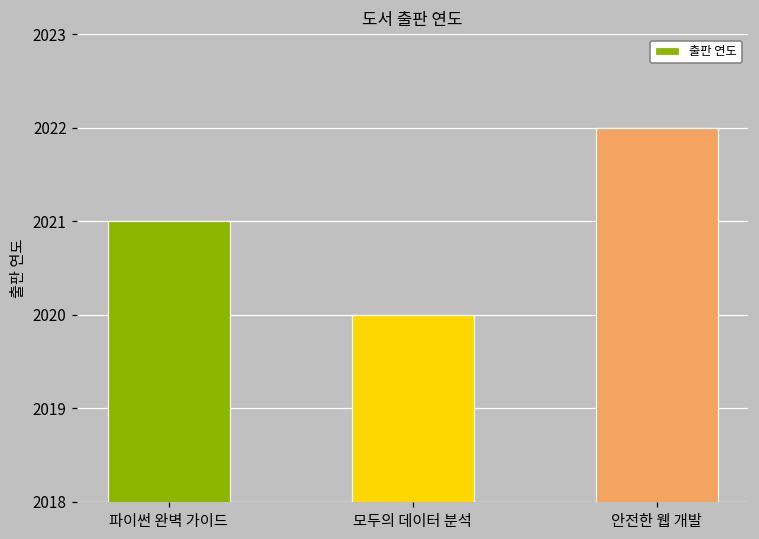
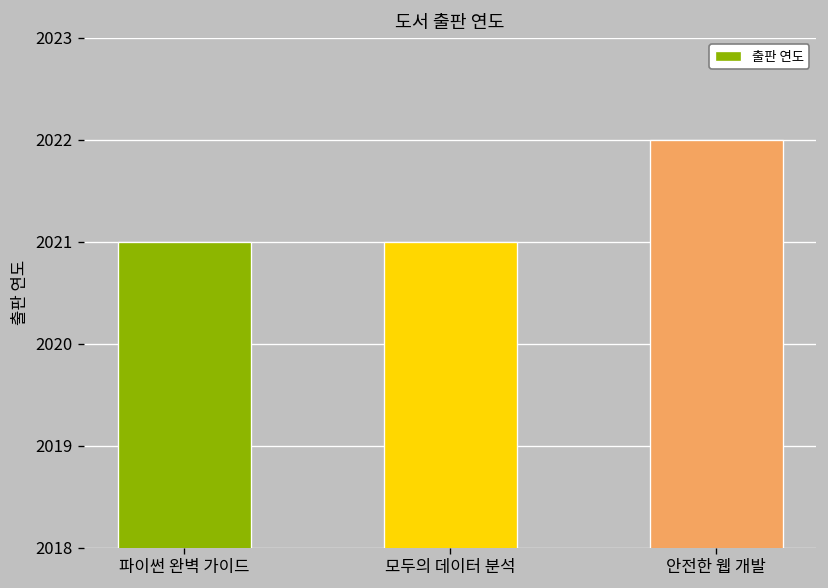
  {
    "파이썬 완벽 가이드": 2021,
-   "모두의 데이터 분석": 2020,
+   "모두의 데이터 분석": 2021,
    "안전한 웹 개발": 2022
  }
